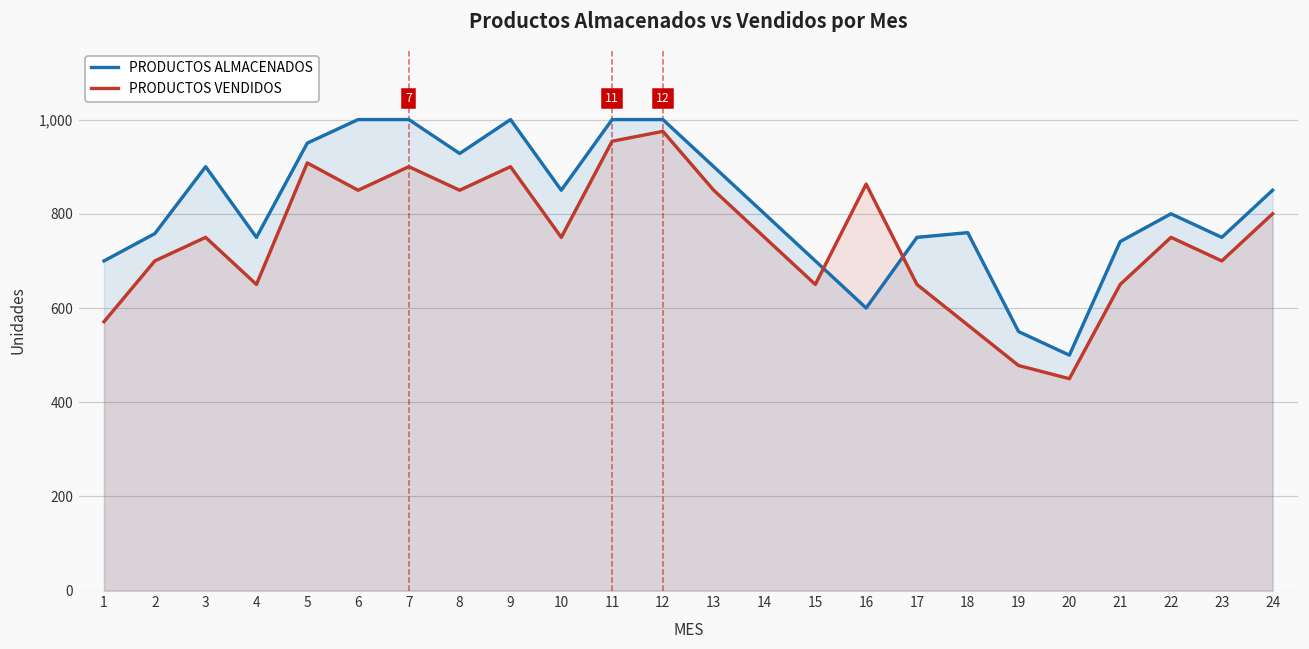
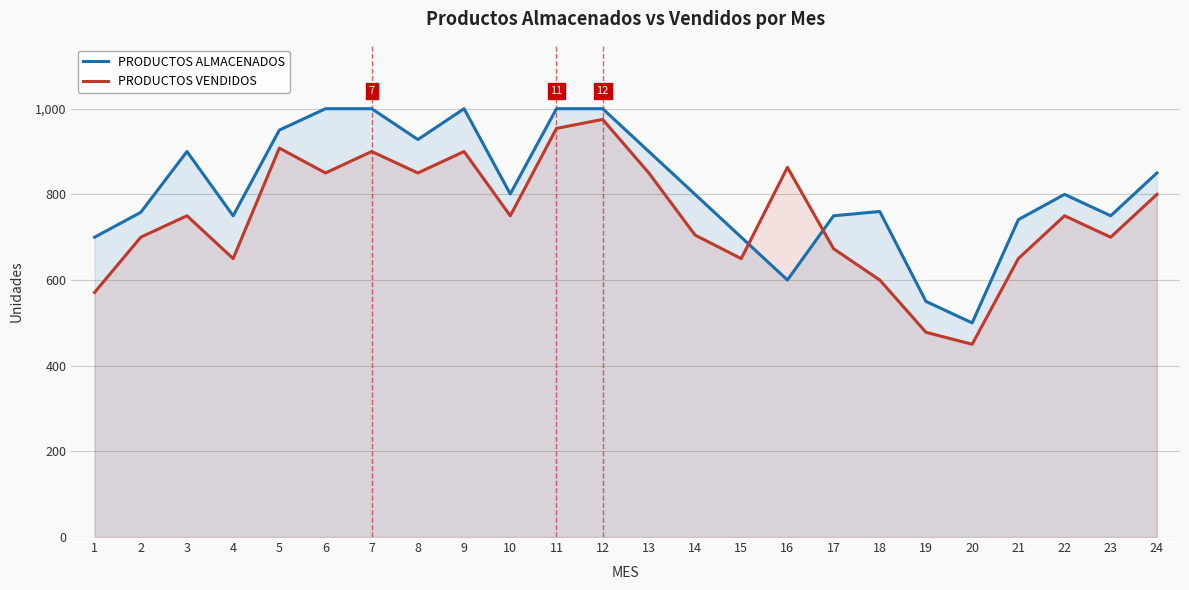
  {
    "PRODUCTOS ALMACENADOS": {
      "1": "700",
      "2": "760",
      "3": "900",
      "4": "750",
      "5": "950",
      "6": "1,000",
      "8": "930",
      "9": "1,000",
-     "10": "850",
+     "10": "800",
      "13": "900",
      "14": "800",
      "15": "700",
      "16": "600",
      "17": "750",
      "18": "760",
      "19": "550",
      "20": "500",
      "21": "740",
      "22": "800",
      "23": "750",
      "24": "850"
    },
    "PRODUCTOS VENDIDOS": {
      "1": "570",
      "2": "700",
      "3": "750",
      "4": "650",
      "5": "910",
      "6": "850",
      "7": "900",
      "8": "850",
      "9": "900",
      "10": "750",
      "11": "950",
      "12": "980",
      "13": "850",
-     "14": "750",
+     "14": "710",
      "15": "650",
      "16": "860",
-     "17": "650",
-     "18": "560",
+     "17": "670",
+     "18": "600",
      "19": "480",
      "20": "450",
      "21": "650",
      "22": "750",
      "23": "700",
      "24": "800"
    }
  }
